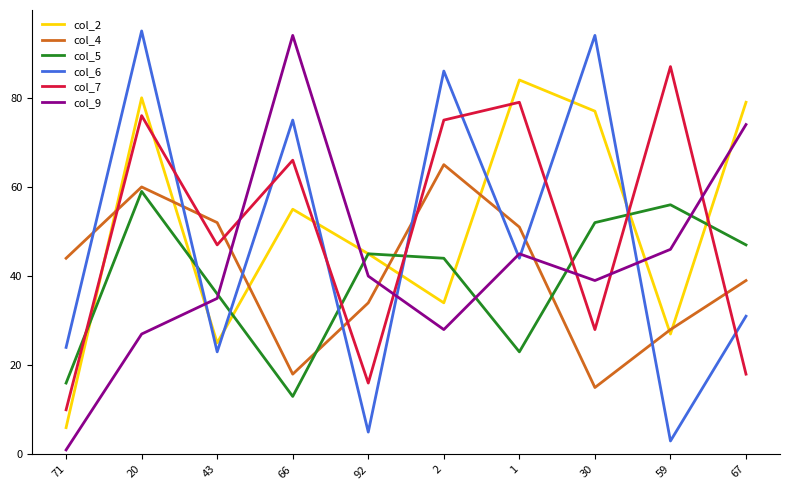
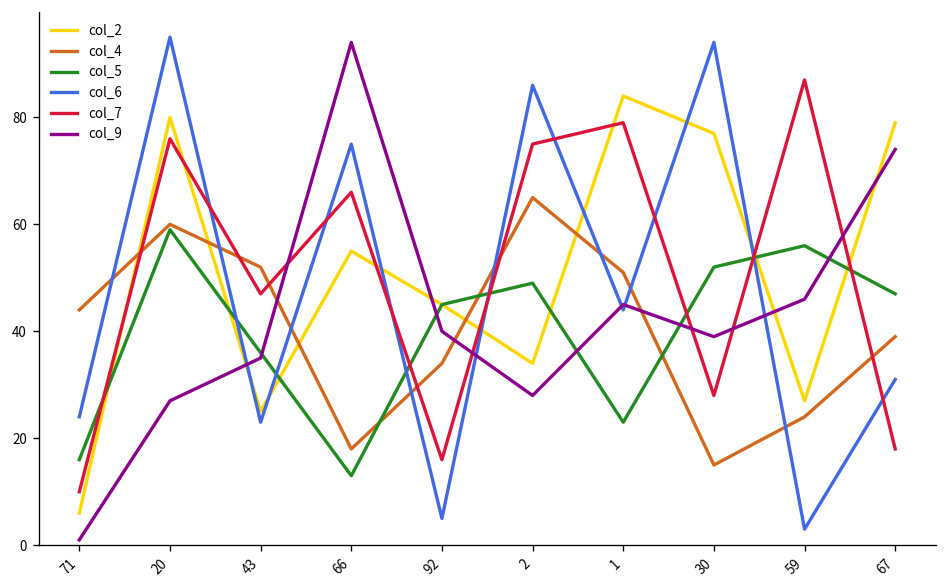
  {
    "col_2": {
      "71": 6,
      "20": 80,
      "43": 25,
      "66": 55,
      "2": 34,
      "1": 84,
      "30": 77,
      "59": 27,
      "67": 79
    },
    "col_4": {
      "71": 44,
      "20": 60,
      "43": 52,
      "66": 18,
      "92": 34,
      "2": 65,
      "1": 51,
      "30": 15,
-     "59": 28,
+     "59": 24,
      "67": 39
    },
    "col_5": {
      "71": 16,
      "20": 59,
      "43": 36,
      "66": 13,
-     "2": 44,
+     "2": 49,
      "1": 23,
      "30": 52,
      "59": 56,
      "67": 47
    },
    "col_6": {
      "71": 24,
      "20": 95,
      "43": 23,
      "66": 75,
      "92": 5,
      "2": 86,
      "1": 44,
      "30": 94,
      "59": 3,
      "67": 31
    },
    "col_7": {
      "71": 10,
      "20": 76,
      "43": 47,
      "66": 66,
      "92": 16,
      "2": 75,
      "1": 79,
      "30": 28,
      "59": 87,
      "67": 18
    },
    "col_9": {
      "71": 1,
      "20": 27,
      "43": 35,
      "66": 94,
      "92": 40,
      "2": 28,
      "1": 45,
      "30": 39,
      "59": 46,
      "67": 74
    }
  }
